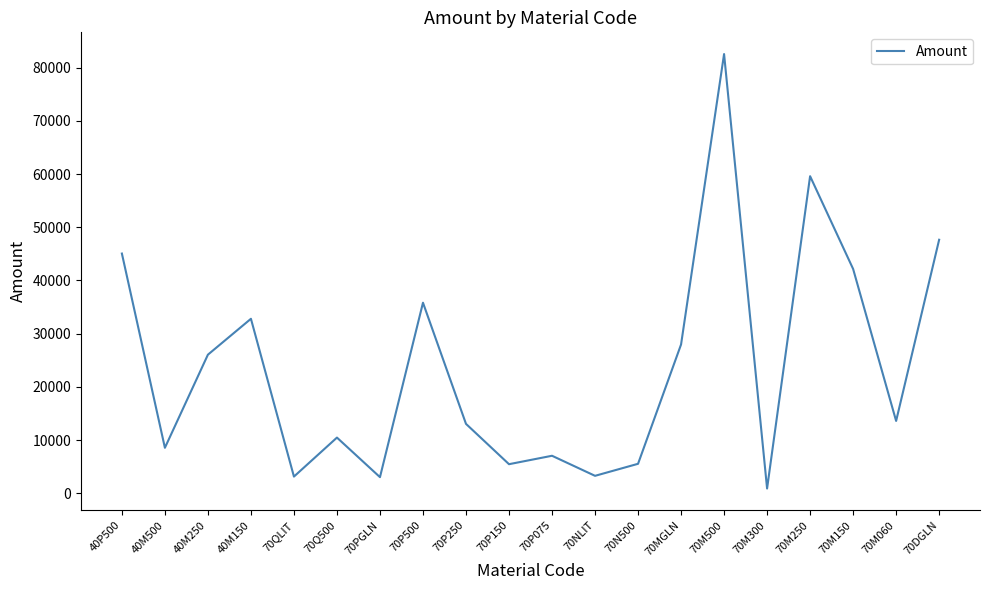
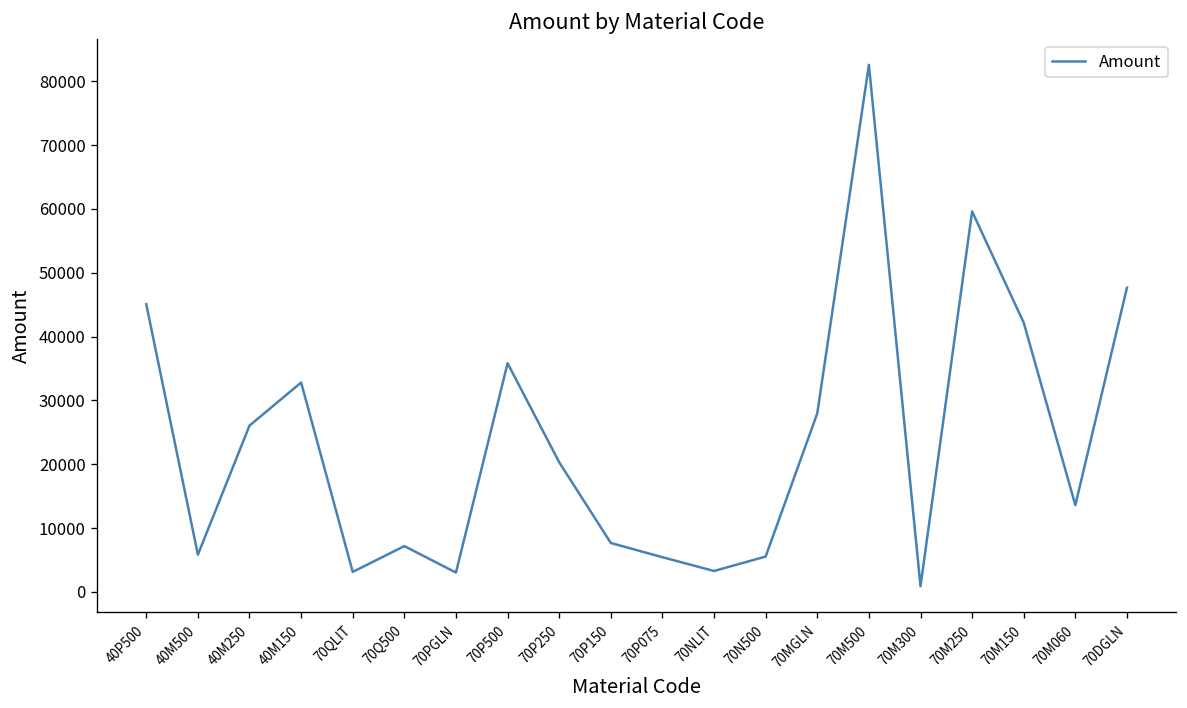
  {
    "40P500": 45000,
-   "40M500": 9000,
+   "40M500": 6000,
    "40M250": 26000,
    "40M150": 33000,
    "70QLIT": 3000,
-   "70Q500": 10000,
+   "70Q500": 7000,
    "70PGLN": 3000,
    "70P500": 36000,
-   "70P250": 13000,
-   "70P150": 5000,
-   "70P075": 7000,
+   "70P250": 20000,
+   "70P150": 8000,
+   "70P075": 5000,
    "70NLIT": 3000,
    "70N500": 6000,
    "70MGLN": 28000,
    "70M500": 83000,
    "70M300": 1000,
    "70M250": 60000,
    "70M150": 42000,
    "70M060": 14000,
    "70DGLN": 48000
  }
